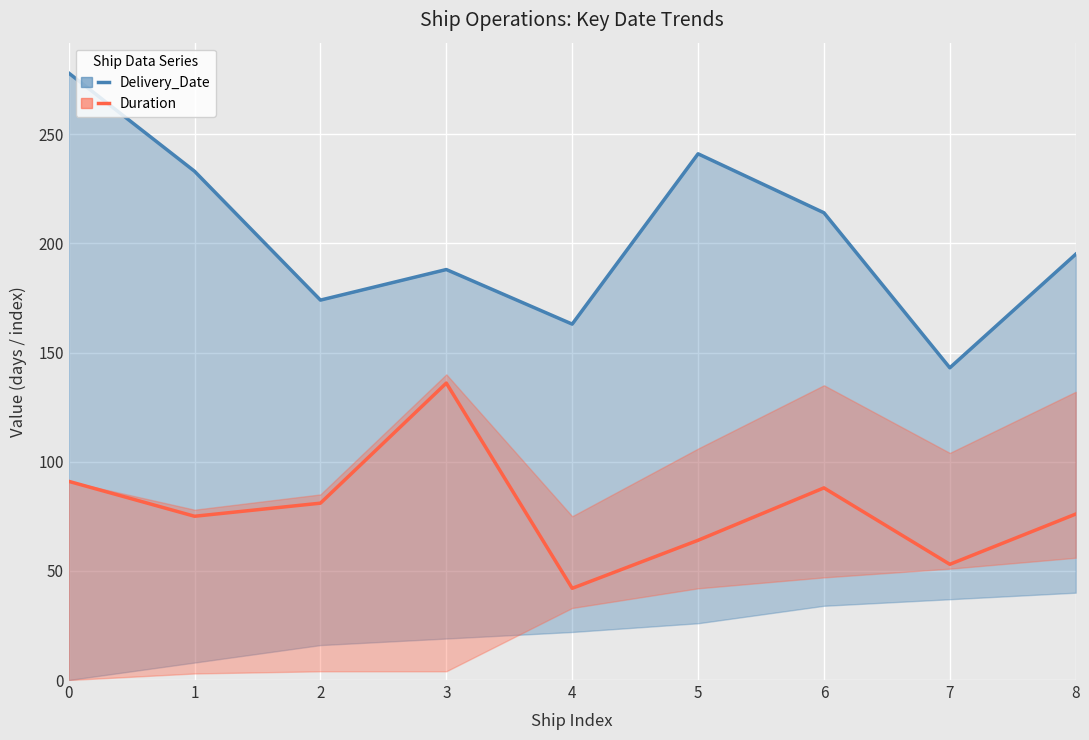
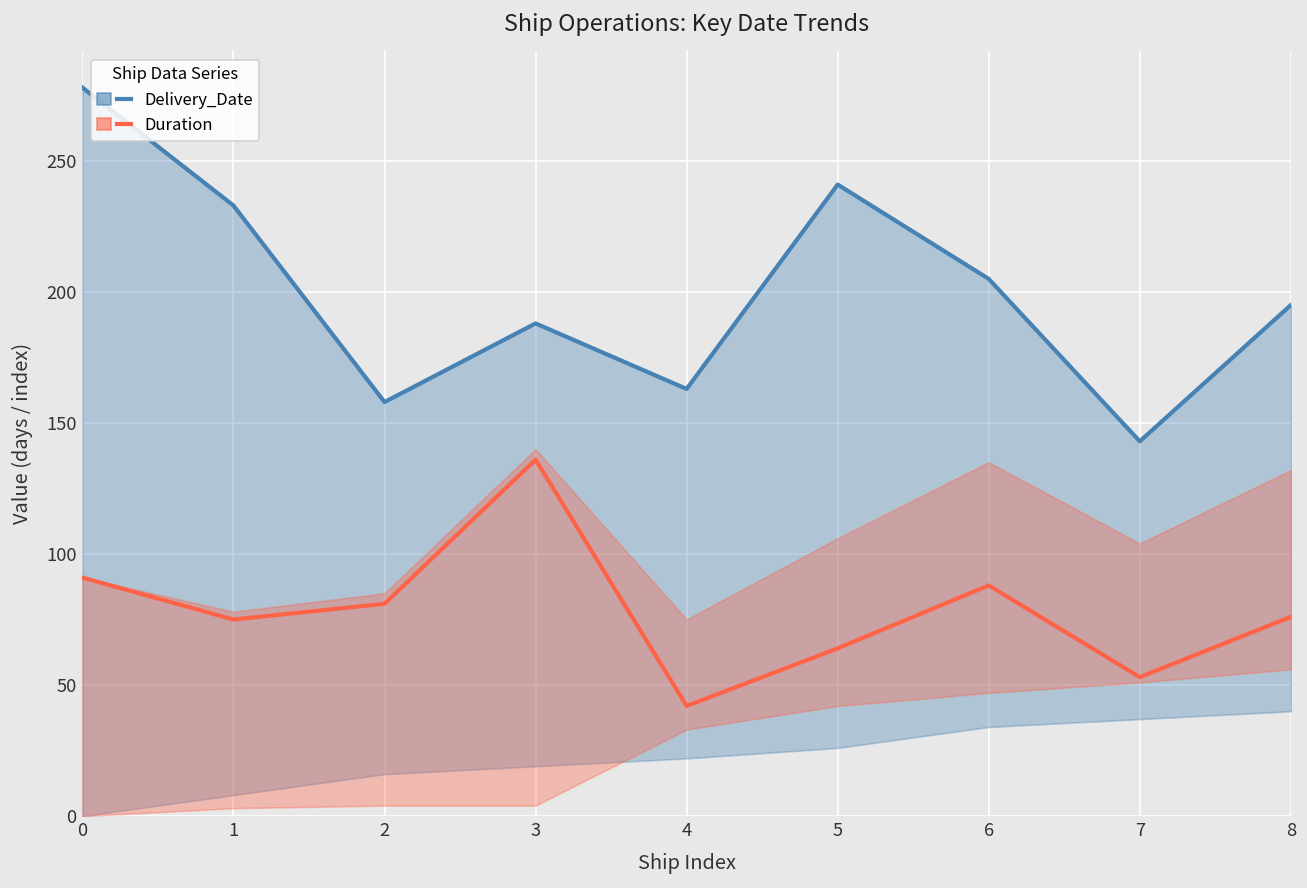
  {
    "Delivery_Date": {
      "0": 278,
      "1": 233,
-     "2": 174,
+     "2": 158,
      "3": 188,
      "4": 163,
      "5": 241,
-     "6": 214,
+     "6": 205,
      "7": 143,
      "8": 195
    }
  }
